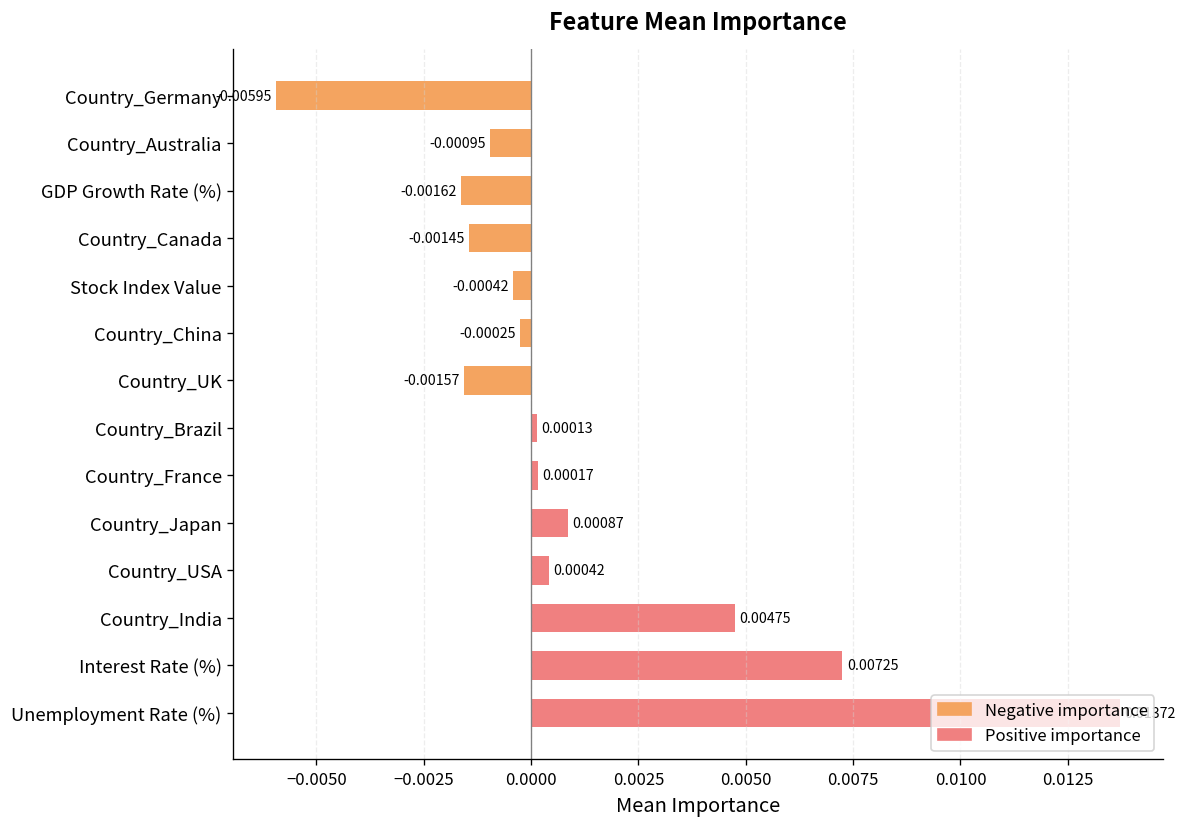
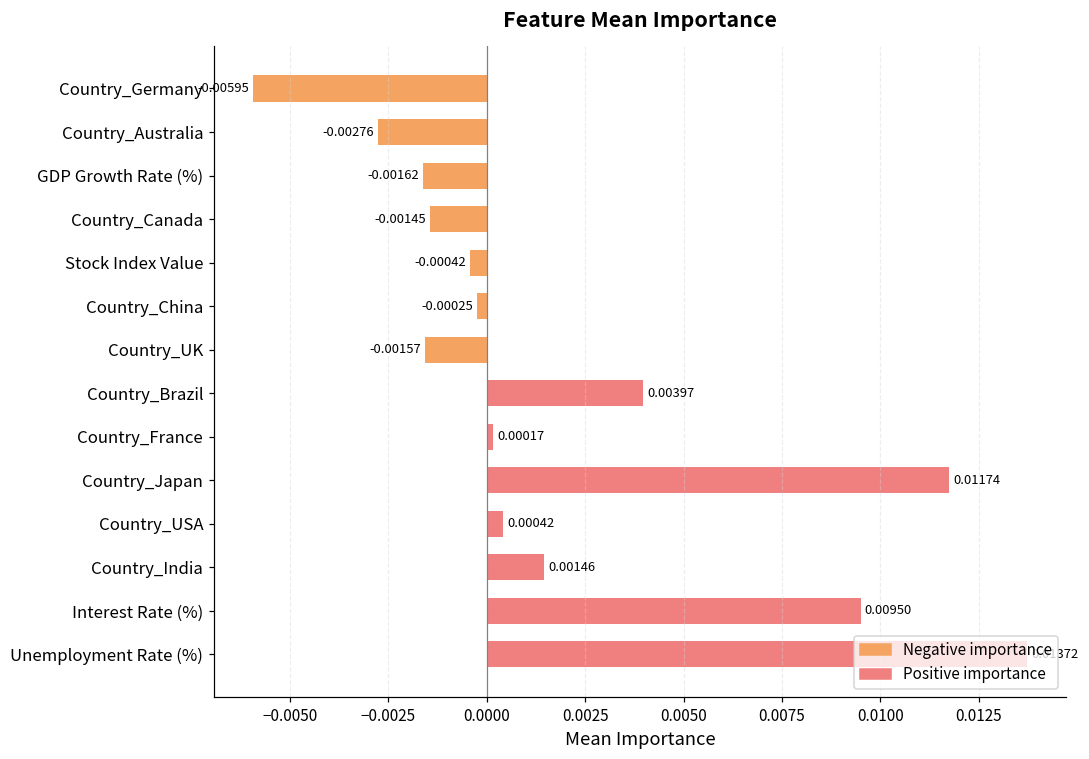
  {
    "Country_Germany": -0.00595,
-   "Country_Australia": -0.00095,
+   "Country_Australia": -0.00276,
    "GDP Growth Rate (%)": -0.00162,
    "Country_Canada": -0.00145,
    "Stock Index Value": -0.00042,
    "Country_China": -0.00025,
    "Country_UK": -0.00157,
-   "Country_Brazil": 0.00013,
+   "Country_Brazil": 0.00397,
    "Country_France": 0.00017,
-   "Country_Japan": 0.00087,
+   "Country_Japan": 0.01174,
    "Country_USA": 0.00042,
-   "Country_India": 0.00475,
-   "Interest Rate (%)": 0.00725
+   "Country_India": 0.00146,
+   "Interest Rate (%)": 0.00950
  }
